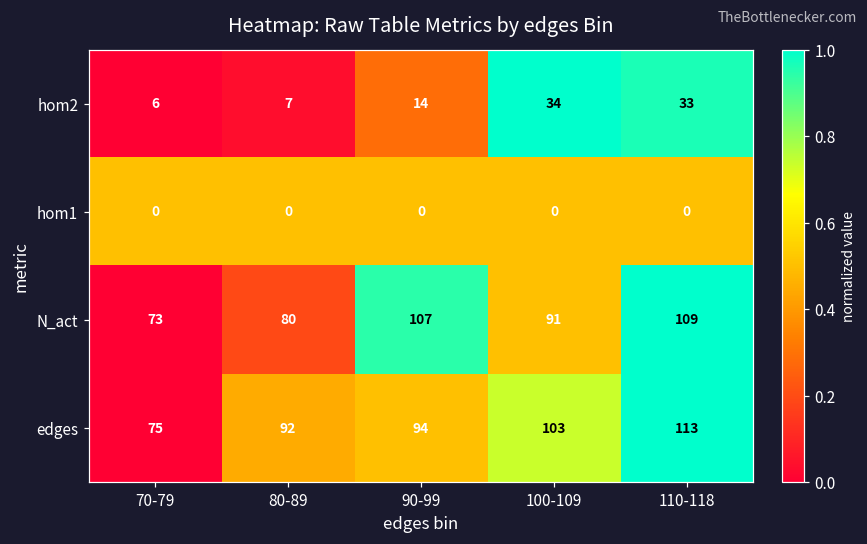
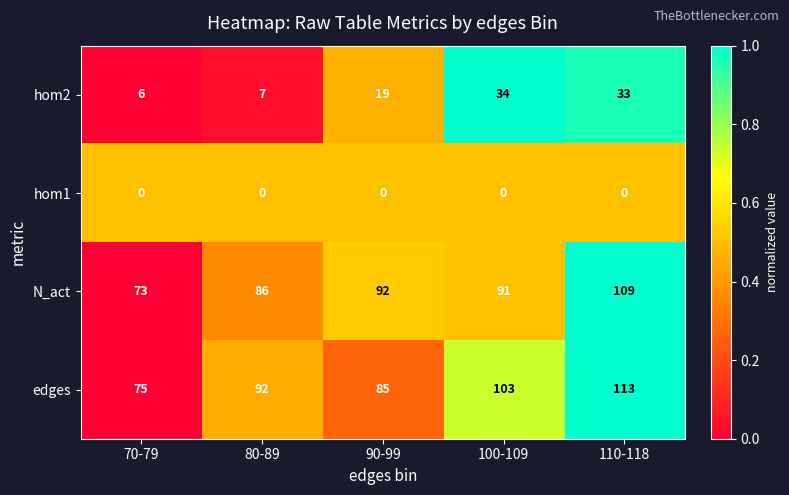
  {
    "hom2": {
      "70-79": 6,
      "80-89": 7,
-     "90-99": 14,
+     "90-99": 19,
      "100-109": 34,
      "110-118": 33
    },
    "hom1": {
      "70-79": 0,
      "80-89": 0,
      "90-99": 0,
      "100-109": 0,
      "110-118": 0
    },
    "N_act": {
      "70-79": 73,
-     "80-89": 80,
-     "90-99": 107,
+     "80-89": 86,
+     "90-99": 92,
      "100-109": 91,
      "110-118": 109
    },
    "edges": {
      "70-79": 75,
      "80-89": 92,
-     "90-99": 94,
+     "90-99": 85,
      "100-109": 103,
      "110-118": 113
    }
  }
